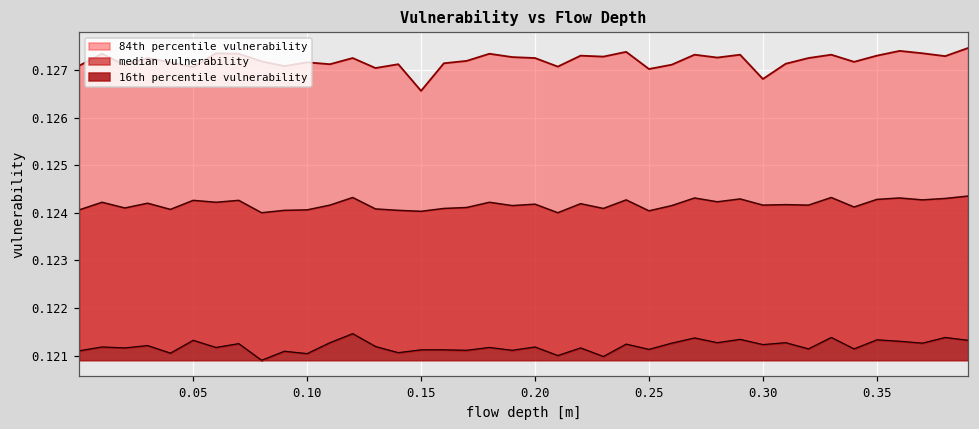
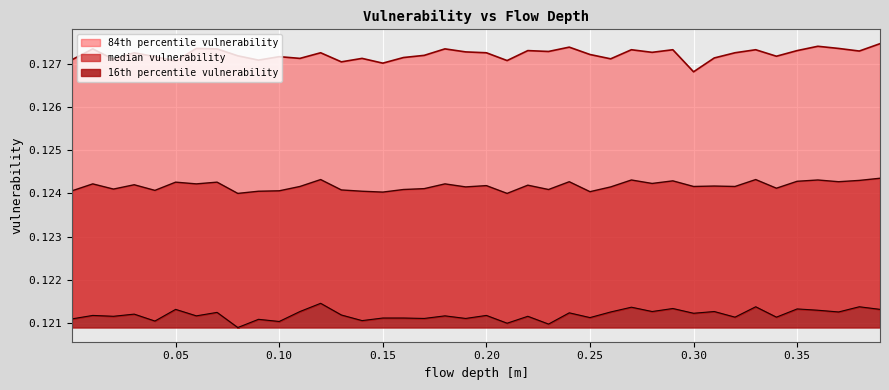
  {
    "84th percentile vulnerability": {
-     "0.15": 0.1266,
+     "0.15": 0.1270,
      "0.20": 0.1273,
-     "0.25": 0.1270,
+     "0.25": 0.1272,
      "0.30": 0.1268,
      "0.35": 0.1273
    }
  }
